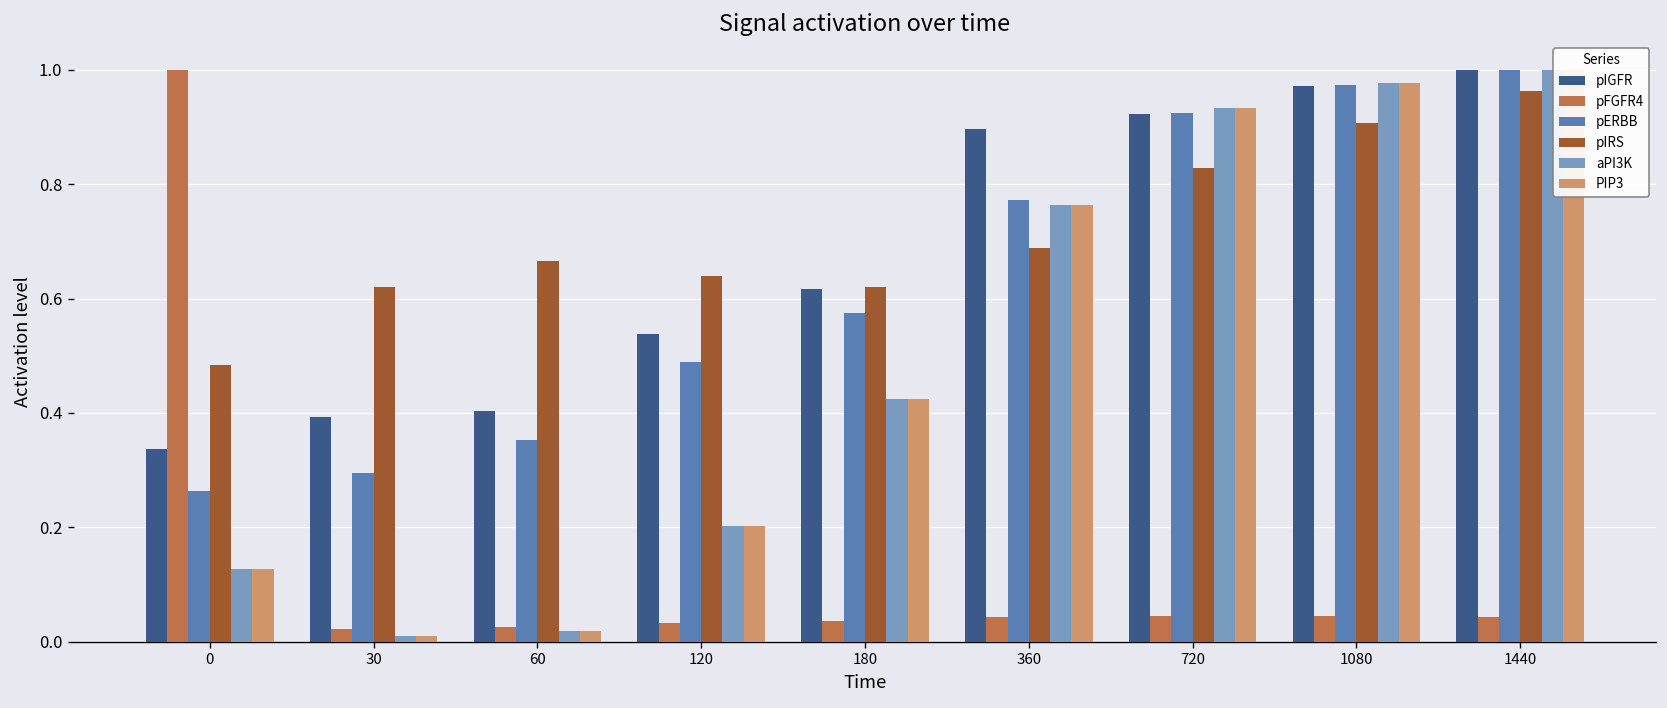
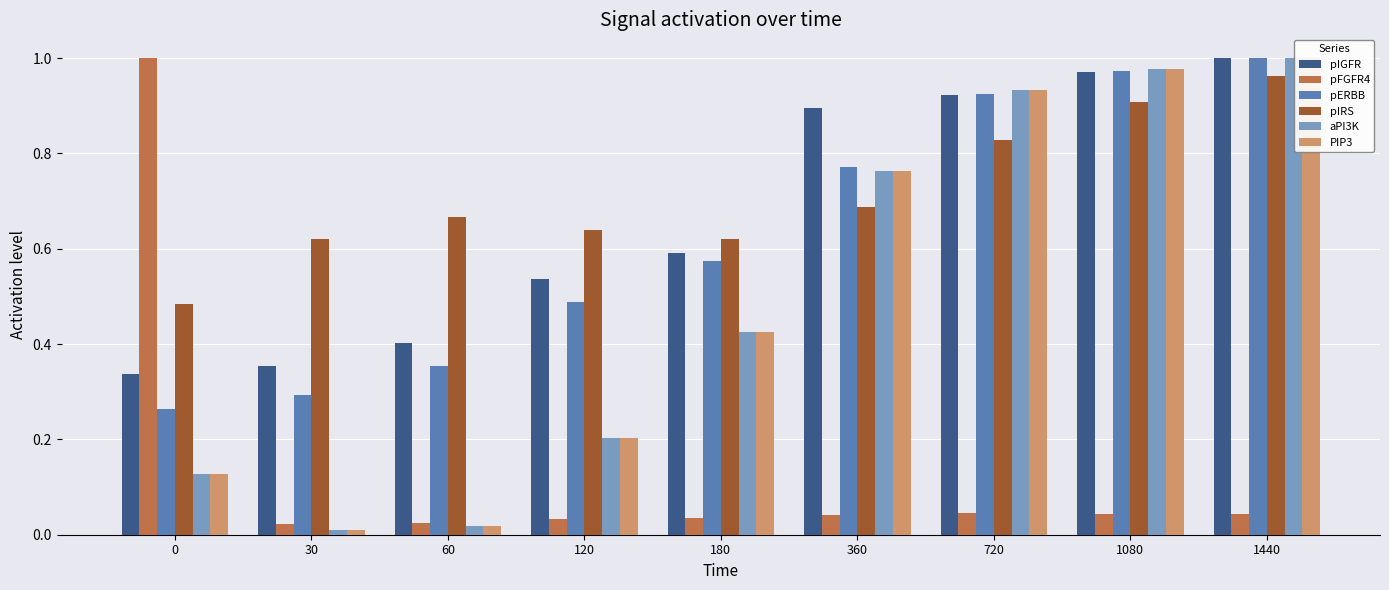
  {
    "pIGFR": {
      "0": 0.34,
-     "30": 0.39,
+     "30": 0.35,
      "60": 0.40,
      "120": 0.54,
-     "180": 0.62,
+     "180": 0.59,
      "360": 0.90,
      "720": 0.92,
      "1080": 0.97,
      "1440": 1.00
    }
  }
